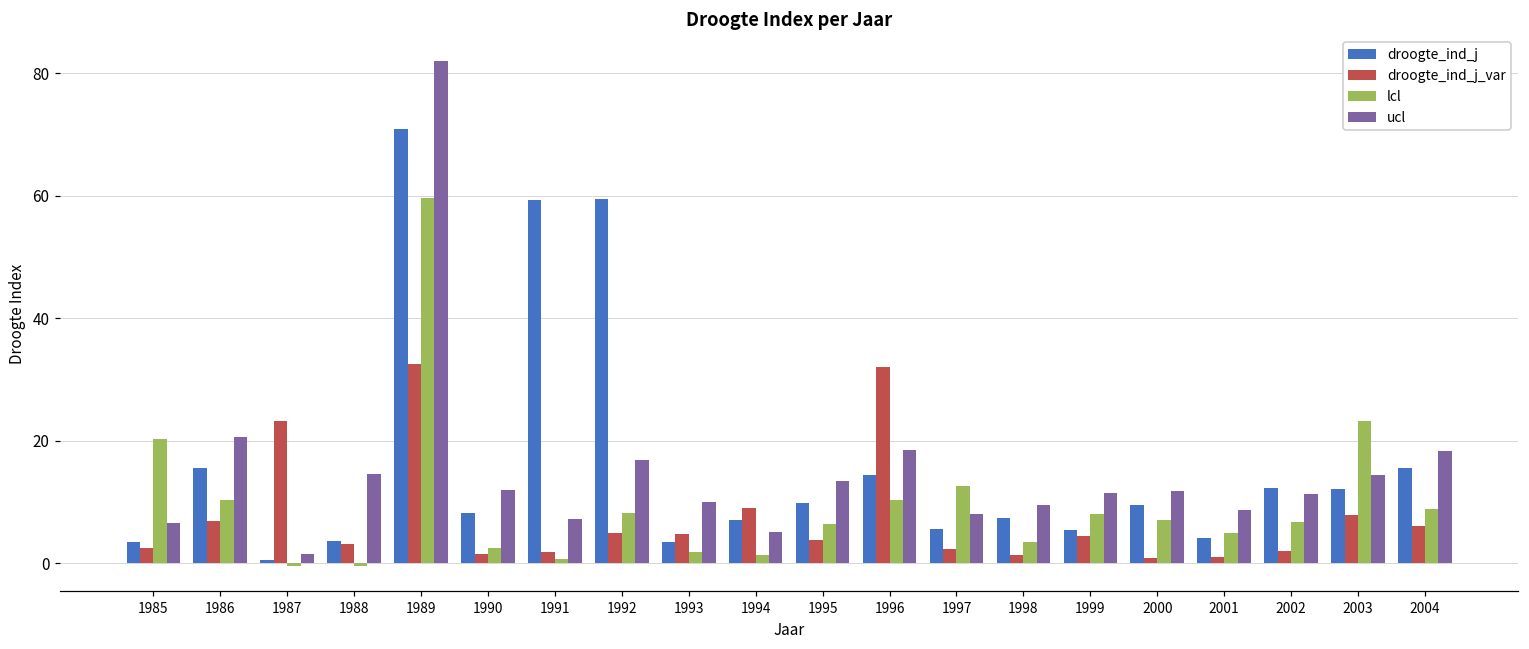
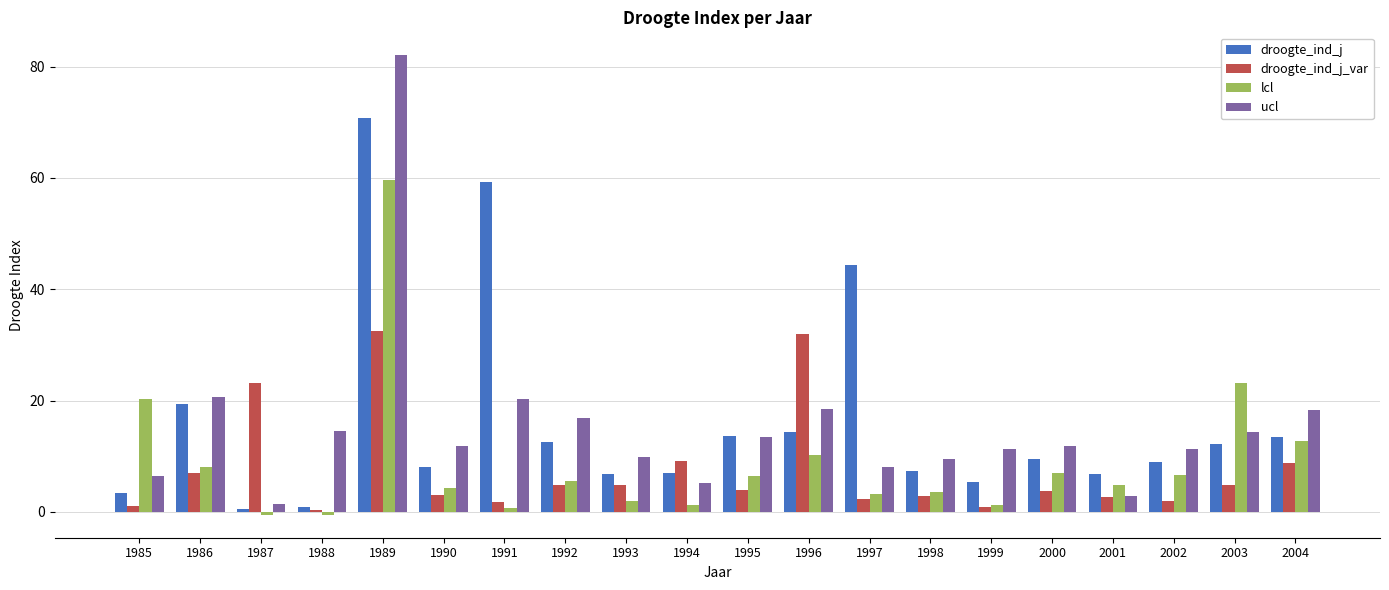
  {
    "droogte_ind_j": {
      "1985": 3,
-     "1986": 15,
+     "1986": 19,
      "1987": 0,
-     "1988": 4,
+     "1988": 1,
      "1989": 71,
      "1990": 8,
      "1991": 59,
-     "1992": 60,
-     "1993": 3,
+     "1992": 13,
+     "1993": 7,
      "1994": 7,
-     "1995": 10,
+     "1995": 14,
      "1996": 14,
-     "1997": 6,
+     "1997": 44,
      "1998": 7,
      "1999": 5,
      "2000": 9,
-     "2001": 4,
-     "2002": 12,
+     "2001": 7,
+     "2002": 9,
      "2003": 12,
-     "2004": 16
+     "2004": 13
    },
    "droogte_ind_j_var": {
-     "1985": 2,
+     "1985": 1,
      "1986": 7,
      "1987": 23,
-     "1988": 3,
+     "1988": 0,
      "1989": 32,
-     "1990": 1,
+     "1990": 3,
      "1991": 2,
      "1992": 5,
      "1993": 5,
      "1994": 9,
      "1995": 4,
      "1996": 32,
      "1997": 2,
-     "1998": 1,
-     "1999": 4,
-     "2000": 1,
-     "2001": 1,
+     "1998": 3,
+     "1999": 1,
+     "2000": 4,
+     "2001": 3,
      "2002": 2,
-     "2003": 8,
-     "2004": 6
+     "2003": 5,
+     "2004": 9
    },
    "lcl": {
      "1985": 20,
-     "1986": 10,
+     "1986": 8,
      "1987": -1,
      "1988": 0,
      "1989": 60,
-     "1990": 3,
+     "1990": 4,
      "1991": 1,
-     "1992": 8,
+     "1992": 6,
      "1993": 2,
      "1994": 1,
      "1995": 6,
      "1996": 10,
-     "1997": 13,
+     "1997": 3,
      "1998": 4,
-     "1999": 8,
+     "1999": 1,
      "2000": 7,
      "2001": 5,
      "2002": 7,
      "2003": 23,
-     "2004": 9
+     "2004": 13
    },
    "ucl": {
      "1985": 7,
      "1986": 21,
      "1987": 1,
      "1988": 15,
      "1989": 82,
      "1990": 12,
-     "1991": 7,
+     "1991": 20,
      "1992": 17,
      "1993": 10,
      "1994": 5,
      "1995": 13,
      "1996": 18,
      "1997": 8,
      "1998": 10,
      "1999": 11,
      "2000": 12,
-     "2001": 9,
+     "2001": 3,
      "2002": 11,
      "2003": 14,
      "2004": 18
    }
  }
